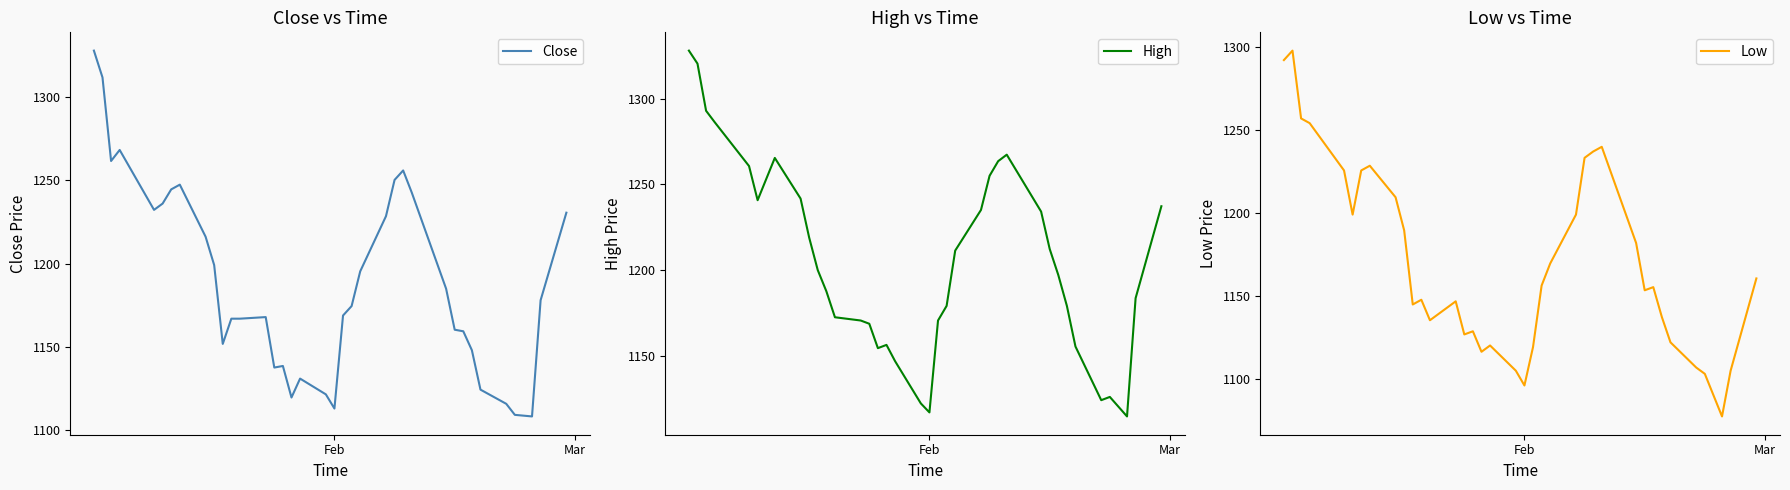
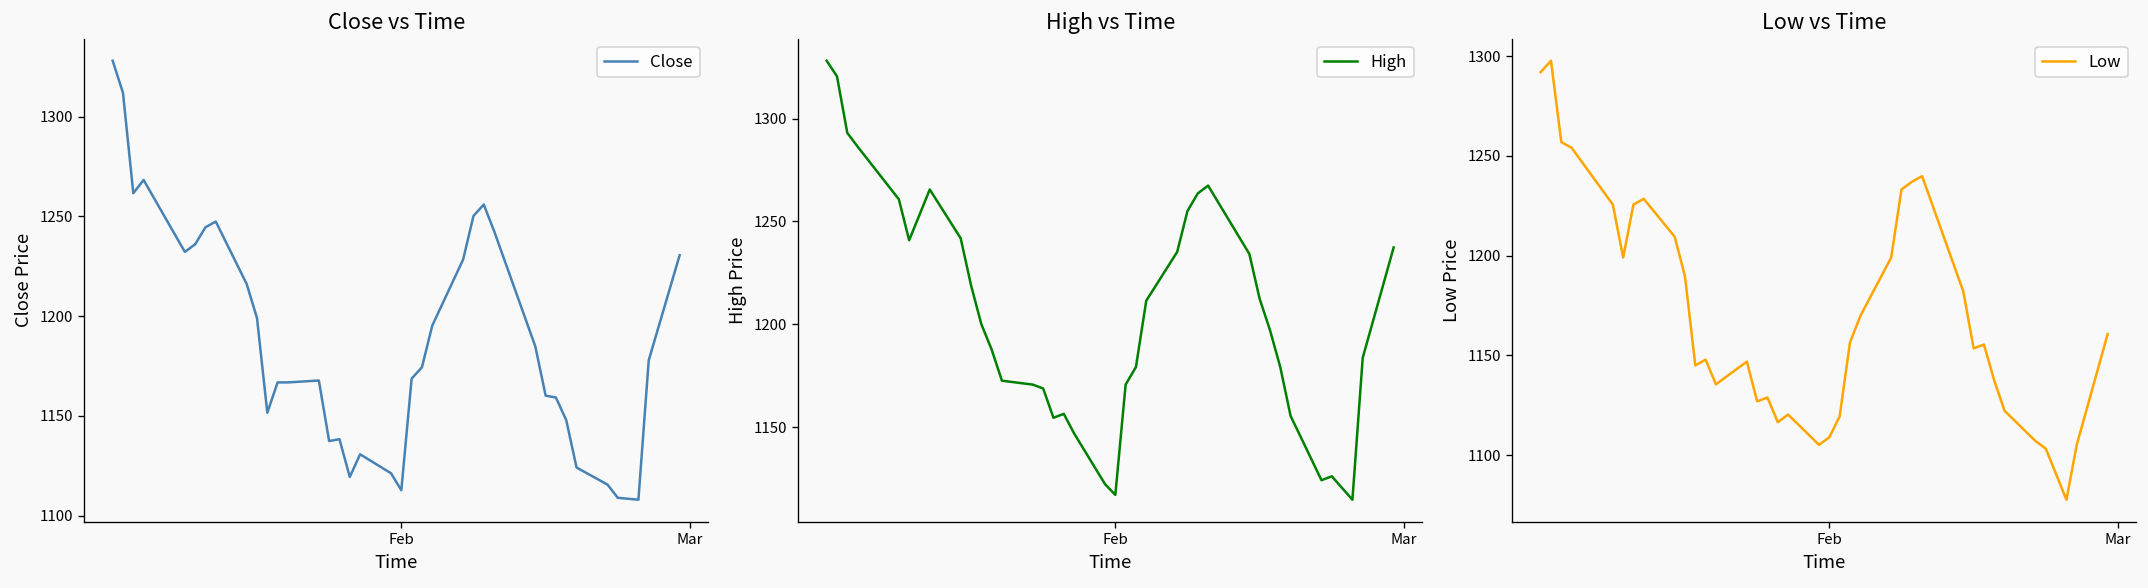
  {
    "Close vs Time": {
      "Feb": 1113
    },
    "High vs Time": {
      "Feb": 1117
    },
    "Low vs Time": {
-     "Feb": 1096
+     "Feb": 1109
    }
  }
